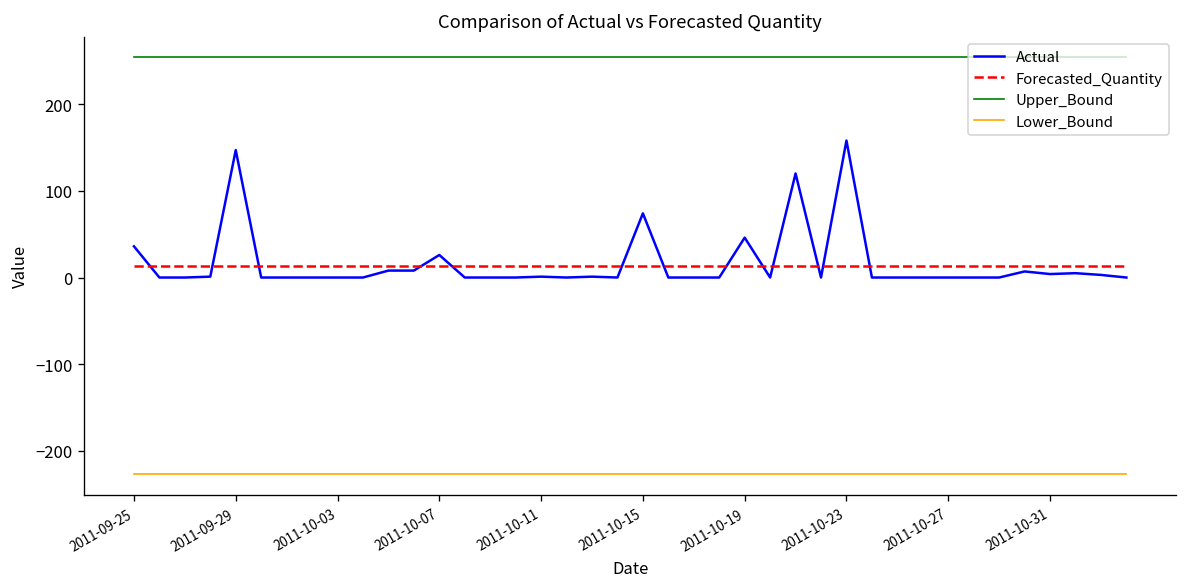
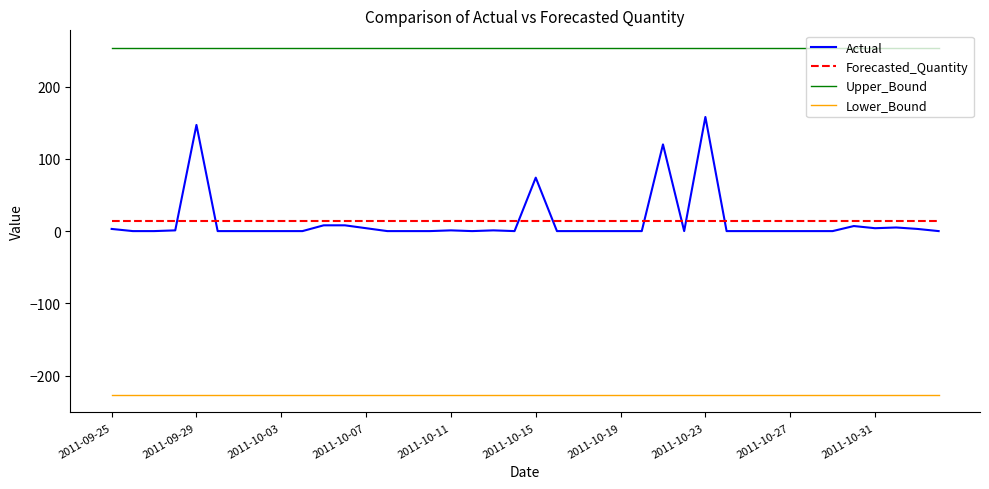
  {
    "Actual": {
-     "2011-09-25": 40,
+     "2011-09-25": 0,
      "2011-09-29": 150,
      "2011-10-03": 0,
-     "2011-10-07": 30,
+     "2011-10-07": 0,
      "2011-10-11": 0,
      "2011-10-15": 70,
-     "2011-10-19": 50,
+     "2011-10-19": 0,
      "2011-10-23": 160,
      "2011-10-27": 0,
      "2011-10-31": 0
    },
    "Forecasted_Quantity": {
      "2011-09-25": 10,
      "2011-09-29": 10,
      "2011-10-03": 10,
      "2011-10-07": 10,
      "2011-10-11": 10,
      "2011-10-15": 10,
      "2011-10-19": 10,
      "2011-10-23": 10,
      "2011-10-27": 10,
      "2011-10-31": 10
    },
    "Upper_Bound": {
      "2011-09-25": 250,
      "2011-09-29": 250,
      "2011-10-03": 250,
      "2011-10-07": 250,
      "2011-10-11": 250,
      "2011-10-15": 250,
      "2011-10-19": 250,
      "2011-10-23": 250,
      "2011-10-27": 250
    },
    "Lower_Bound": {
      "2011-09-25": -230,
      "2011-09-29": -230,
      "2011-10-03": -230,
      "2011-10-07": -230,
      "2011-10-11": -230,
      "2011-10-15": -230,
      "2011-10-19": -230,
      "2011-10-23": -230,
      "2011-10-27": -230,
      "2011-10-31": -230
    }
  }
